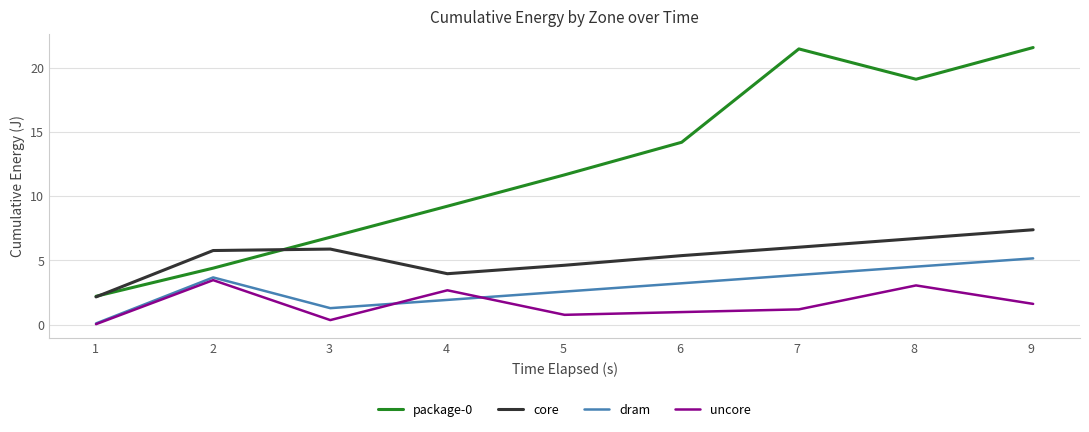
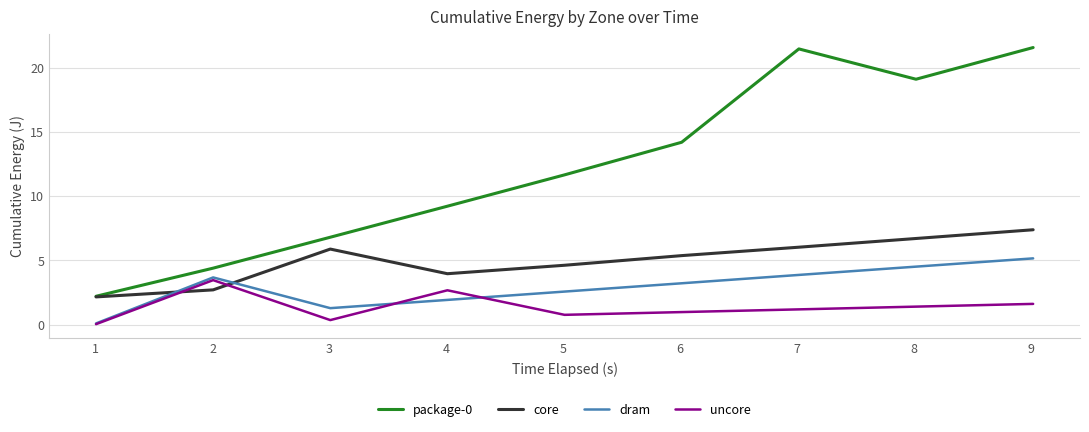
  {
    "package-0": {
      "2": 4.4,
      "3": 6.8,
      "4": 9.2,
      "5": 11.7,
      "6": 14.2,
      "7": 21.4,
      "8": 19.1
    },
    "core": {
-     "2": 5.8,
+     "2": 2.7,
      "3": 5.9,
      "4": 4.0,
      "5": 4.6,
      "6": 5.4,
      "7": 6.0,
      "8": 6.7
    },
    "dram": {
      "2": 3.7,
      "3": 1.3,
      "4": 1.9,
      "5": 2.6,
      "6": 3.2,
      "7": 3.9,
      "8": 4.5
    },
    "uncore": {
      "2": 3.5,
      "3": 0.4,
      "4": 2.7,
      "5": 0.8,
      "6": 1.0,
      "7": 1.2,
-     "8": 3.1
+     "8": 1.4
    }
  }
